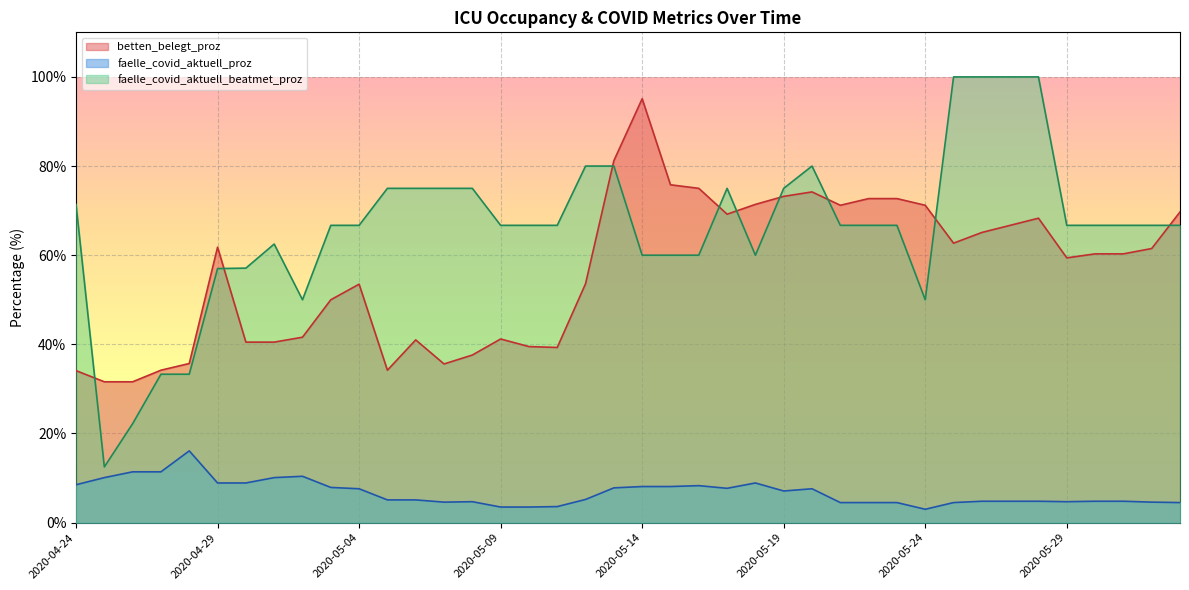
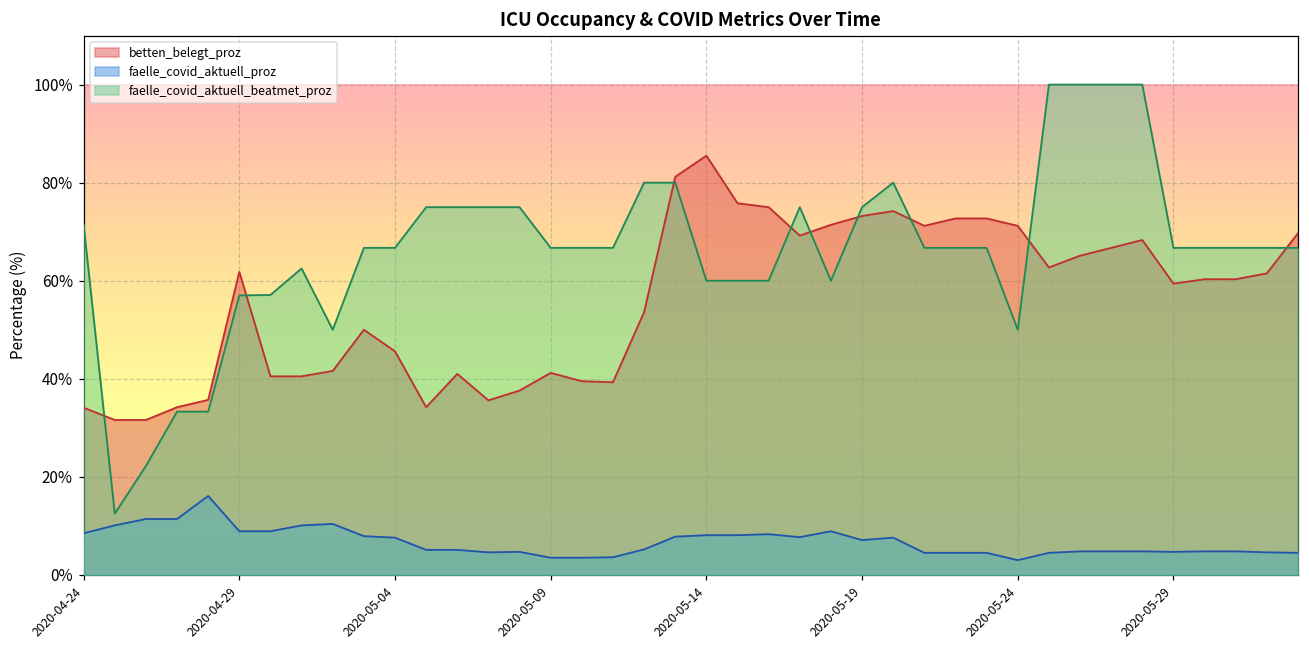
  {
    "betten_belegt_proz": {
      "2020-04-24": "34%",
      "2020-04-29": "62%",
-     "2020-05-04": "54%",
+     "2020-05-04": "46%",
      "2020-05-09": "41%",
-     "2020-05-14": "95%",
+     "2020-05-14": "86%",
      "2020-05-19": "73%",
      "2020-05-24": "71%",
      "2020-05-29": "59%"
    },
    "faelle_covid_aktuell_proz": {
      "2020-04-24": "9%",
      "2020-04-29": "9%",
      "2020-05-04": "8%",
      "2020-05-09": "4%",
      "2020-05-14": "8%",
      "2020-05-19": "7%",
      "2020-05-24": "3%",
      "2020-05-29": "5%"
    },
    "faelle_covid_aktuell_beatmet_proz": {
      "2020-04-24": "71%",
      "2020-04-29": "57%",
      "2020-05-04": "67%",
      "2020-05-09": "67%",
      "2020-05-14": "60%",
      "2020-05-19": "75%",
      "2020-05-24": "50%",
      "2020-05-29": "67%"
    }
  }
